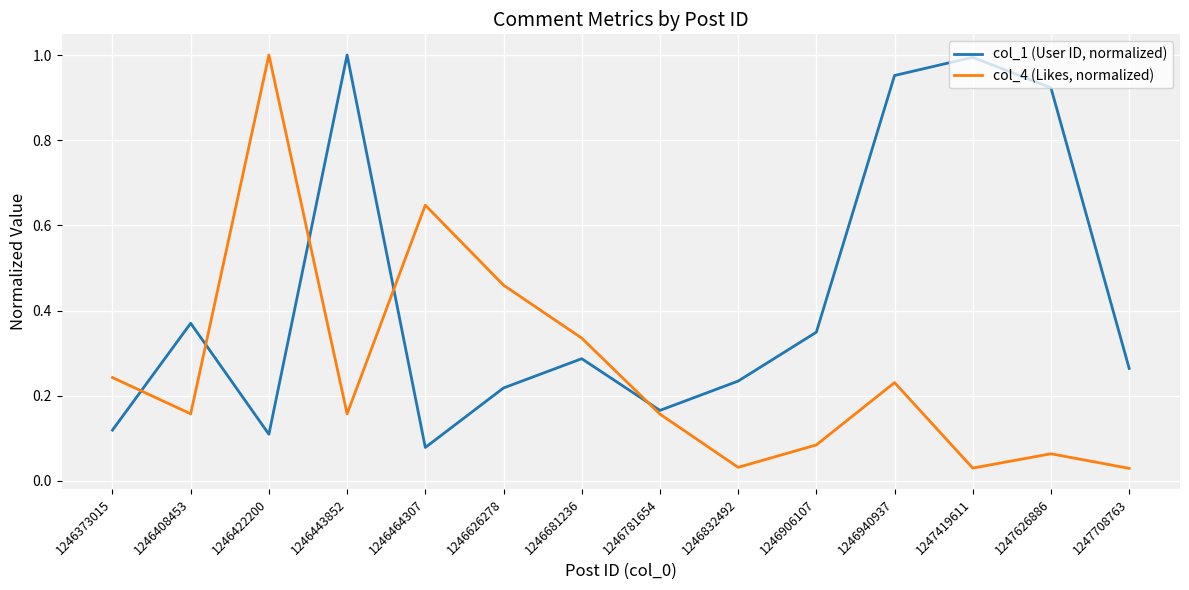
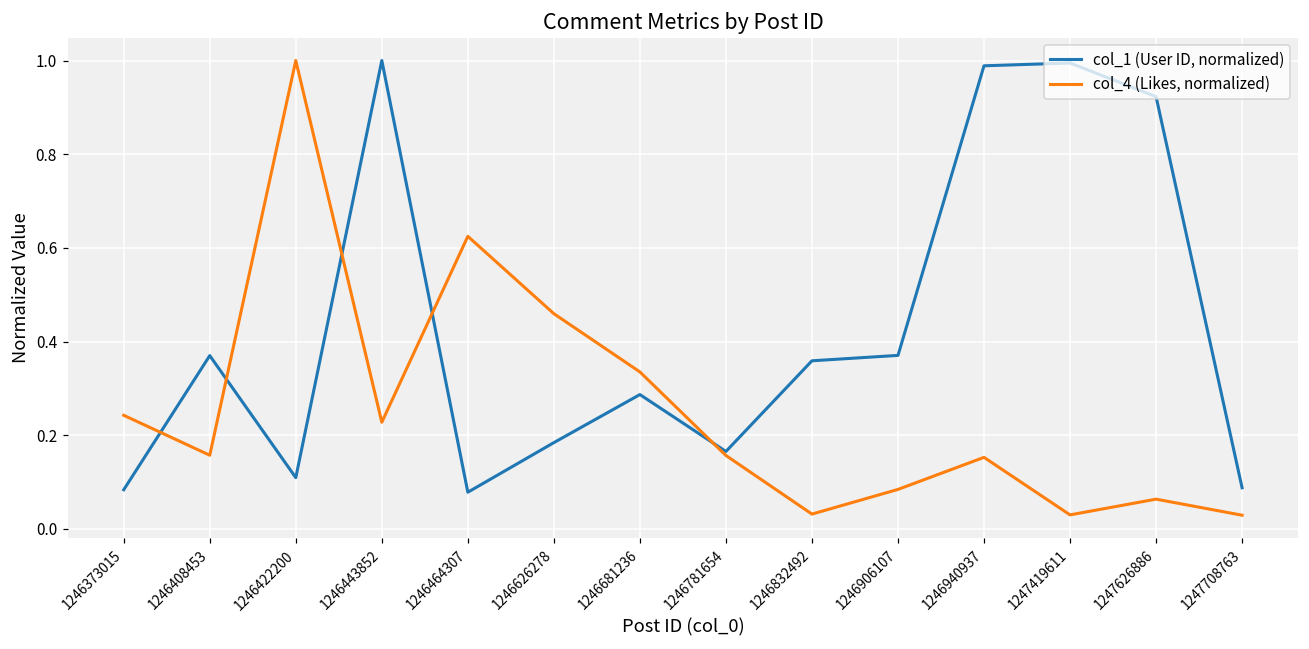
  {
    "col_1 (User ID, normalized)": {
-     "1246373015": 0.12,
+     "1246373015": 0.08,
      "1246408453": 0.37,
      "1246422200": 0.11,
      "1246443852": 1.00,
      "1246464307": 0.08,
-     "1246626278": 0.22,
+     "1246626278": 0.18,
      "1246681236": 0.29,
      "1246781654": 0.17,
-     "1246832492": 0.23,
-     "1246906107": 0.35,
-     "1246940937": 0.95,
-     "1247708763": 0.26
+     "1246832492": 0.36,
+     "1246906107": 0.37,
+     "1246940937": 0.99,
+     "1247708763": 0.09
    },
    "col_4 (Likes, normalized)": {
      "1246373015": 0.24,
      "1246408453": 0.16,
      "1246422200": 1.00,
-     "1246443852": 0.16,
-     "1246464307": 0.65,
+     "1246443852": 0.23,
+     "1246464307": 0.62,
      "1246626278": 0.46,
      "1246681236": 0.34,
      "1246781654": 0.16,
      "1246832492": 0.03,
      "1246906107": 0.08,
-     "1246940937": 0.23,
+     "1246940937": 0.15,
      "1247419611": 0.03,
      "1247626886": 0.06,
      "1247708763": 0.03
    }
  }
